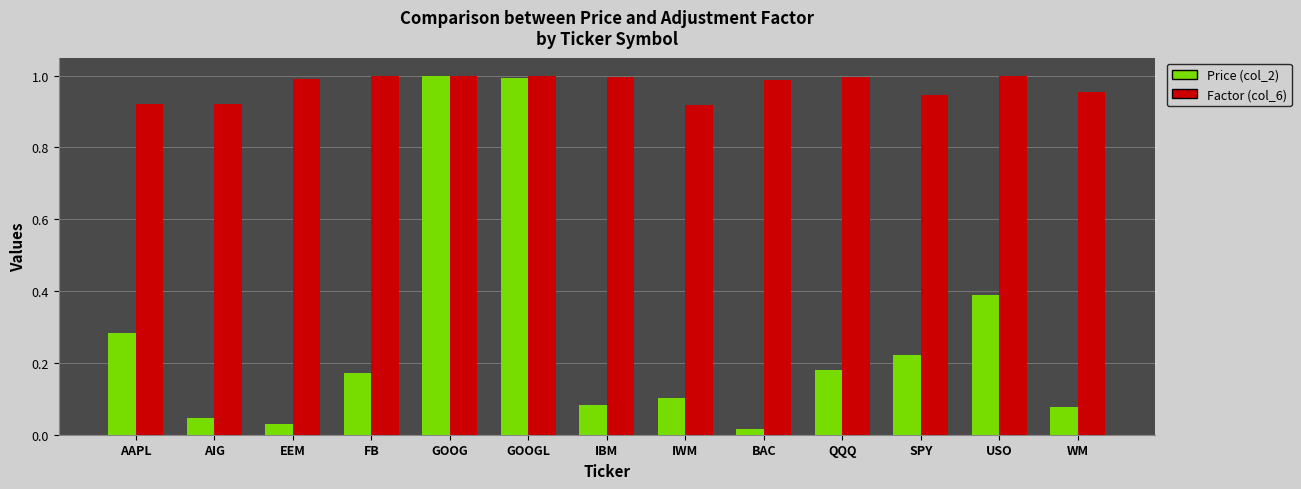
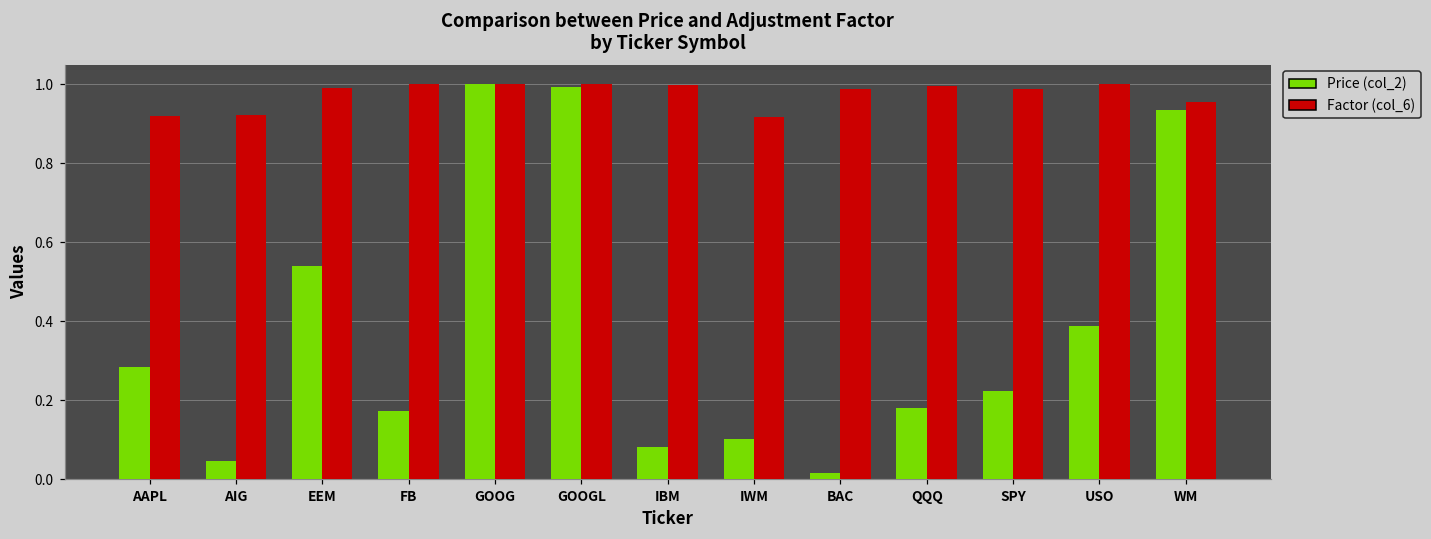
  {
    "Price (col_2)": {
      "AAPL": 0.28,
      "AIG": 0.05,
-     "EEM": 0.03,
+     "EEM": 0.54,
      "FB": 0.17,
      "GOOG": 1.00,
      "GOOGL": 0.99,
      "IBM": 0.08,
      "IWM": 0.10,
      "BAC": 0.02,
      "QQQ": 0.18,
      "SPY": 0.22,
      "USO": 0.39,
-     "WM": 0.08
+     "WM": 0.93
    },
    "Factor (col_6)": {
      "AAPL": 0.92,
      "AIG": 0.92,
      "EEM": 0.99,
      "FB": 1.00,
      "GOOG": 1.00,
      "GOOGL": 1.00,
      "IBM": 1.00,
      "IWM": 0.92,
      "BAC": 0.99,
      "QQQ": 1.00,
-     "SPY": 0.95,
+     "SPY": 0.99,
      "USO": 1.00,
      "WM": 0.96
    }
  }
